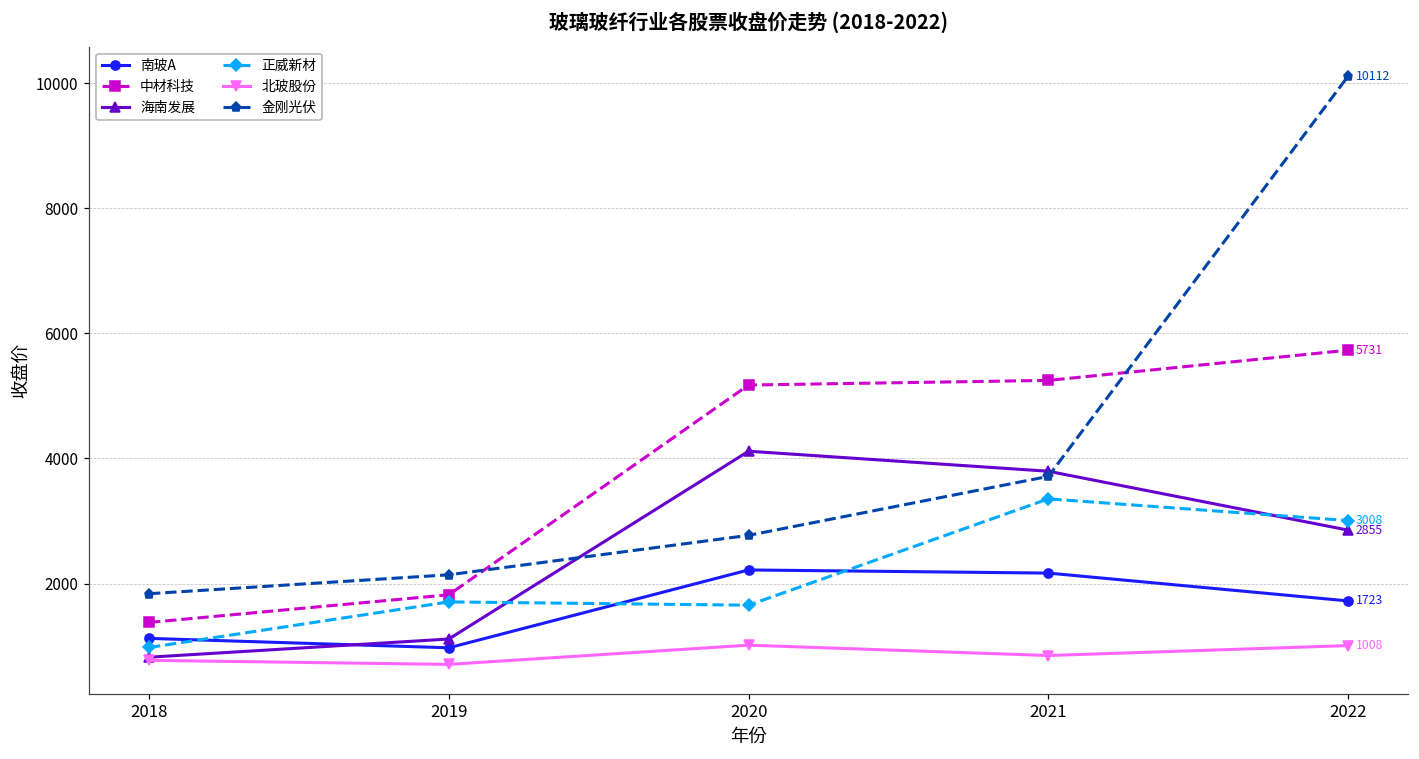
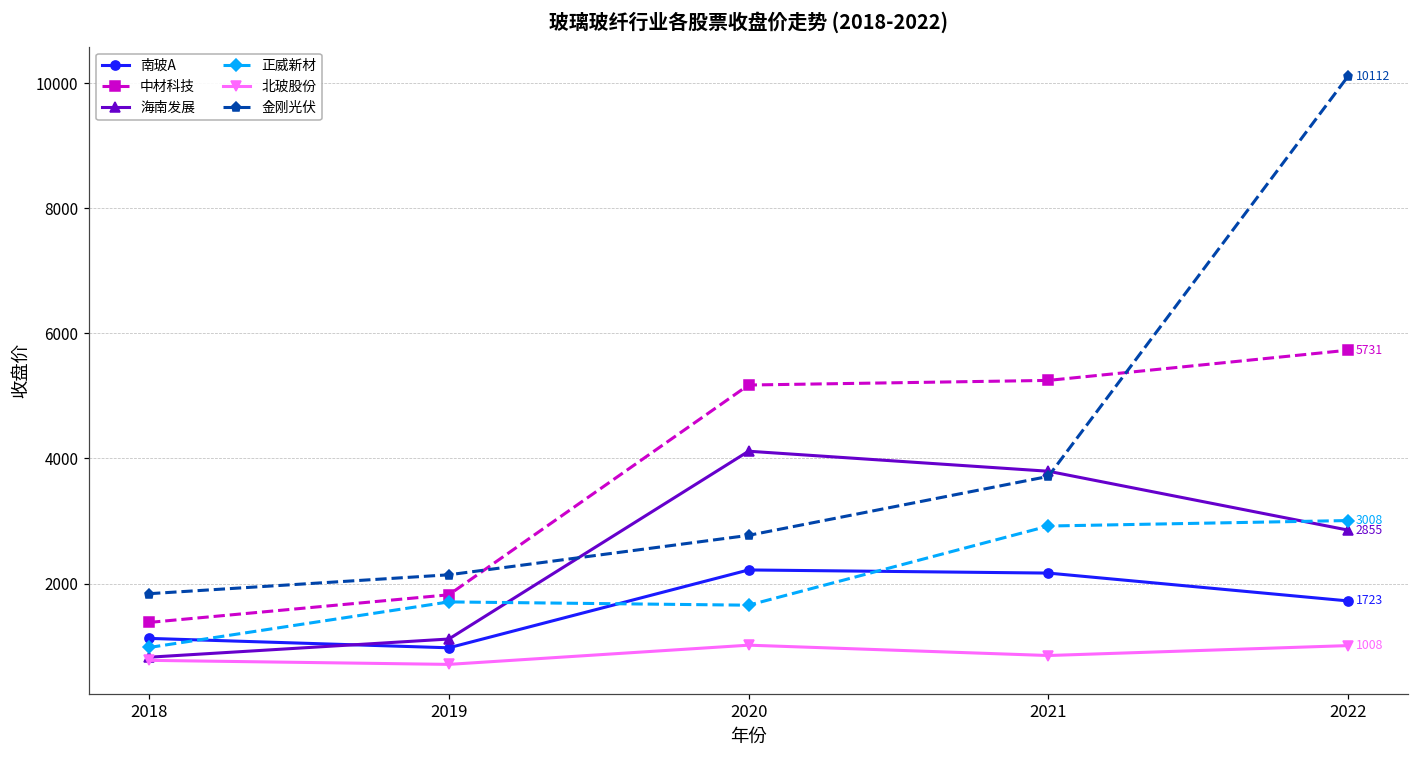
  {
    "南玻A": {
      "2022": 1723
    },
    "中材科技": {
      "2022": 5731
    },
    "海南发展": {
      "2022": 2855
    },
    "正威新材": {
      "2018": 1000,
      "2019": 1700,
      "2020": 1700,
-     "2021": 3400
+     "2021": 2900
    },
    "北玻股份": {
      "2022": 1008
    },
    "金刚光伏": {
      "2022": 10112
    }
  }
